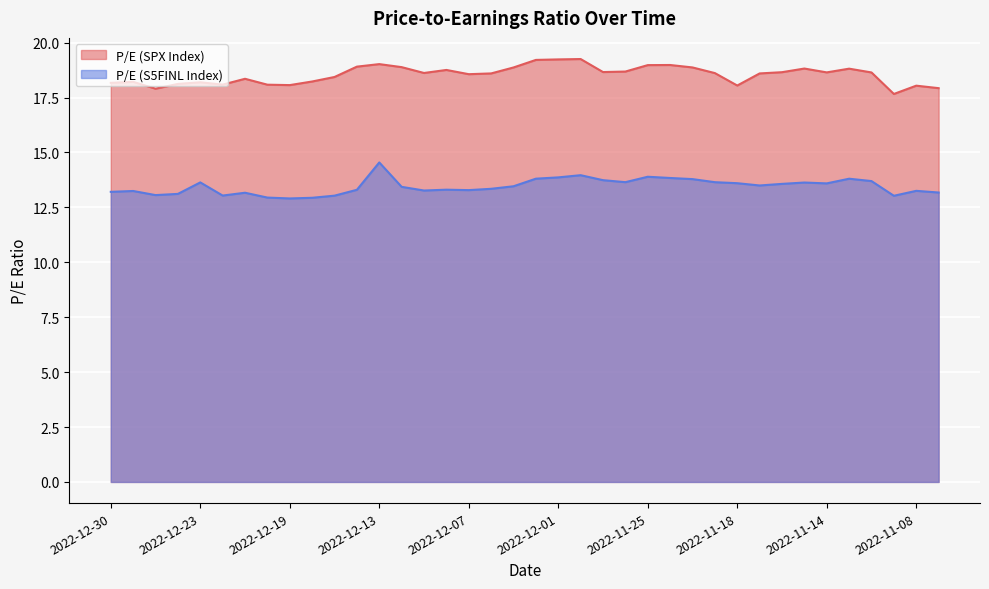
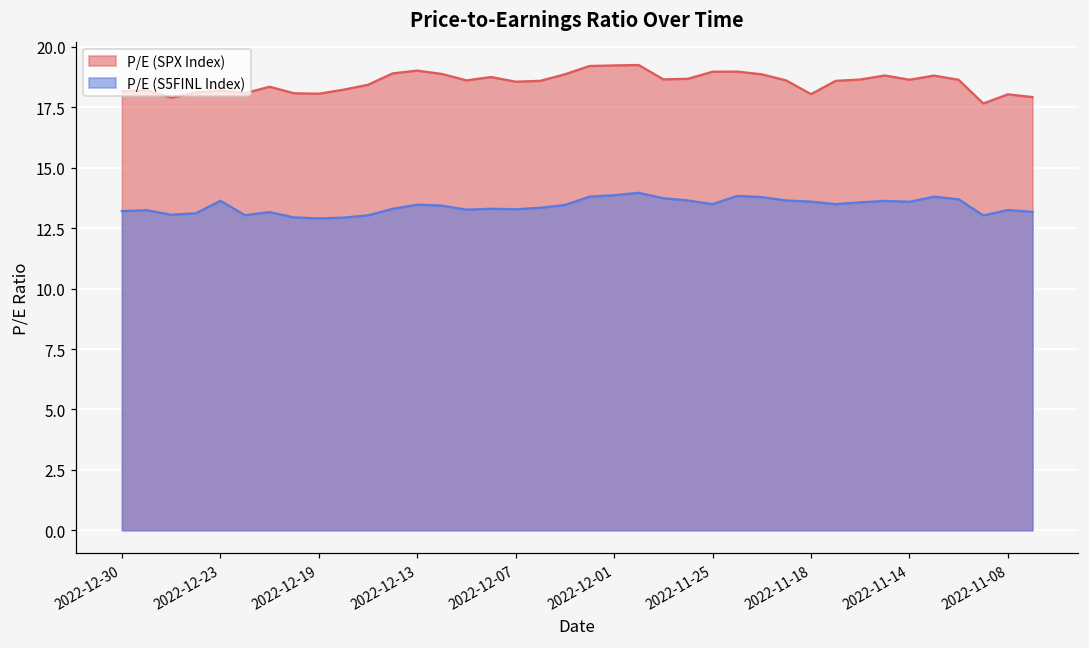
  {
    "P/E (SPX Index)": {
      "2022-12-19": 18.1,
      "2022-12-13": 19.0,
      "2022-12-07": 18.6,
      "2022-12-01": 19.2,
      "2022-11-25": 19.0,
      "2022-11-18": 18.0,
      "2022-11-14": 18.6,
      "2022-11-08": 18.0
    },
    "P/E (S5FINL Index)": {
      "2022-12-30": 13.2,
      "2022-12-23": 13.6,
      "2022-12-19": 12.9,
-     "2022-12-13": 14.5,
+     "2022-12-13": 13.5,
      "2022-12-07": 13.3,
      "2022-12-01": 13.9,
-     "2022-11-25": 13.9,
+     "2022-11-25": 13.5,
      "2022-11-18": 13.6,
      "2022-11-14": 13.6,
      "2022-11-08": 13.3
    }
  }
